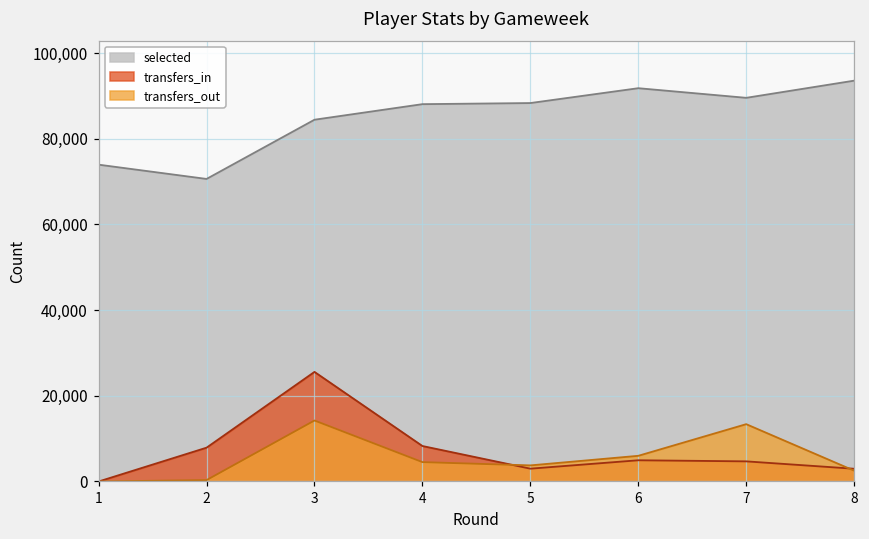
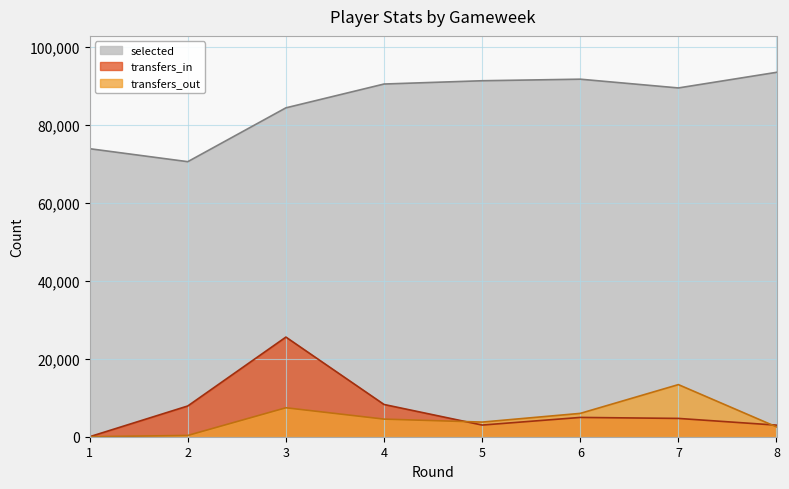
  {
    "selected": {
      "1": "74,000",
      "2": "71,000",
      "3": "84,000",
-     "4": "88,000",
-     "5": "88,000",
+     "4": "91,000",
+     "5": "91,000",
      "6": "92,000",
      "7": "90,000",
      "8": "94,000"
    },
    "transfers_in": {
      "2": "8,000",
      "3": "26,000",
      "4": "8,000",
      "5": "3,000",
      "6": "5,000",
      "7": "5,000"
    },
    "transfers_out": {
      "2": "0",
-     "3": "14,000",
+     "3": "7,000",
      "4": "5,000",
      "5": "4,000",
      "6": "6,000",
      "7": "13,000"
    }
  }
